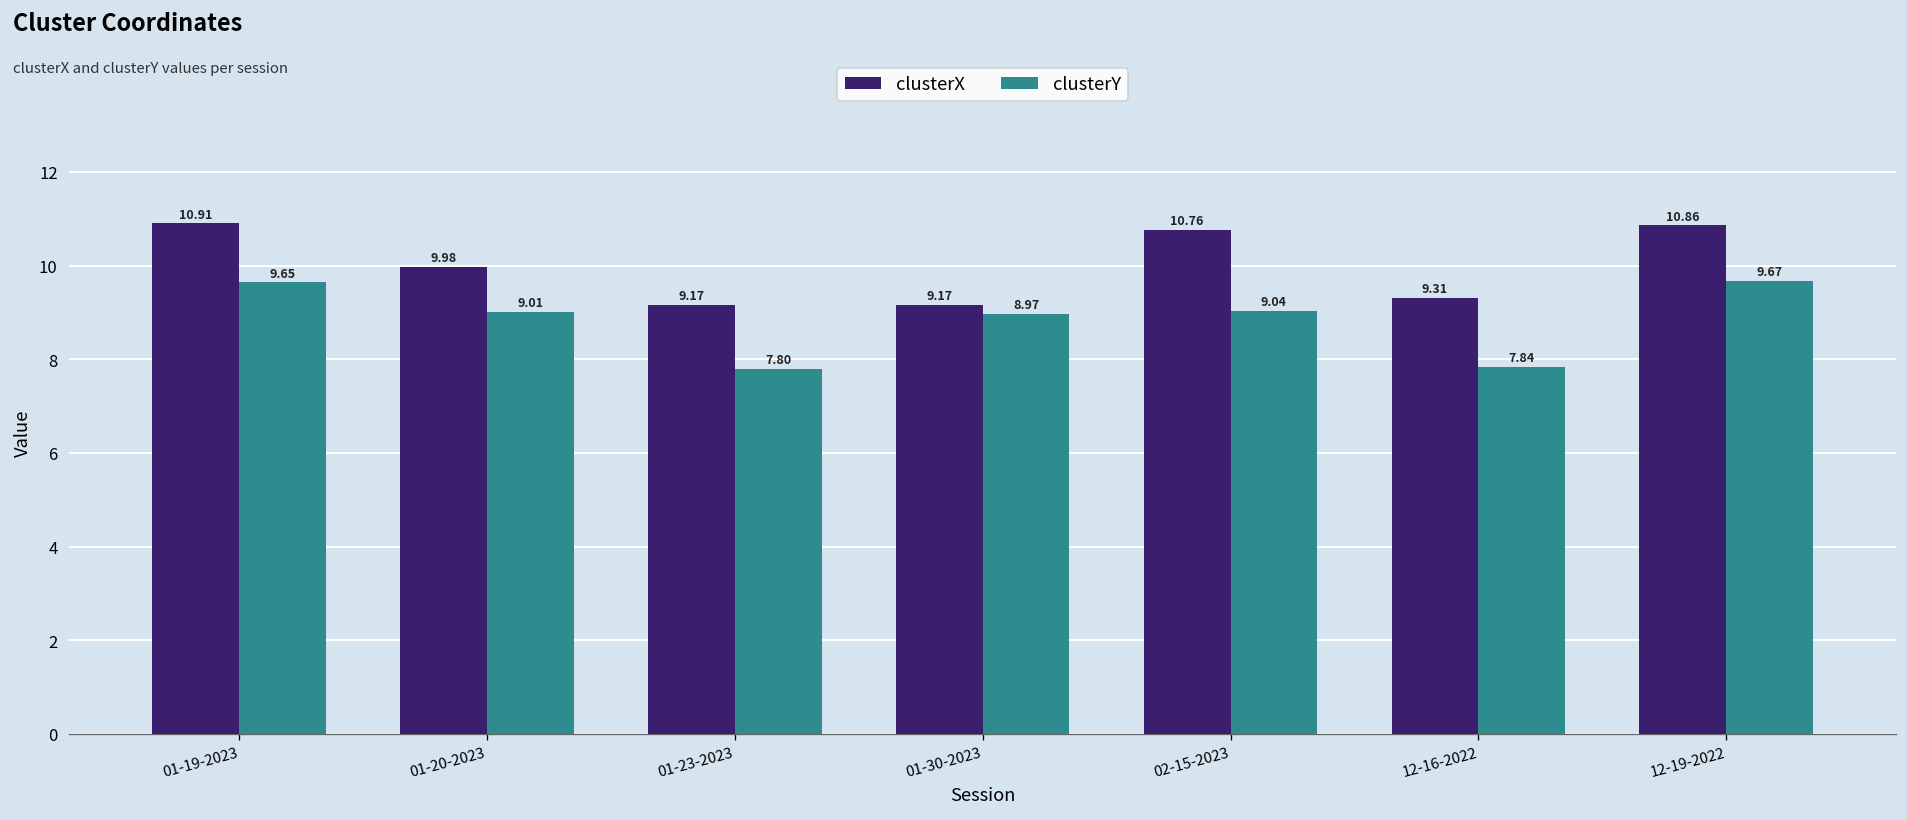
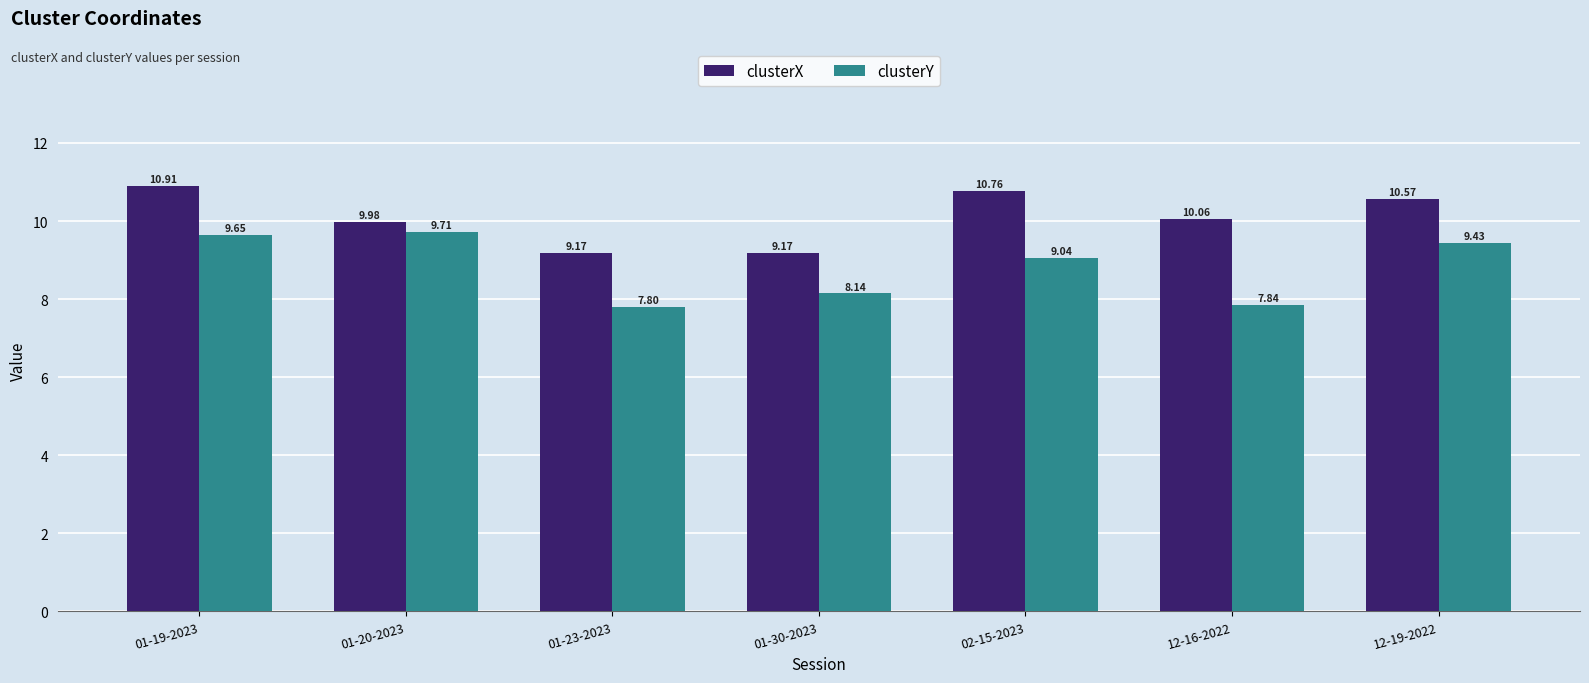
  {
    "clusterX": {
      "01-19-2023": 10.91,
      "01-20-2023": 9.98,
      "01-23-2023": 9.17,
      "01-30-2023": 9.17,
      "02-15-2023": 10.76,
-     "12-16-2022": 9.31,
-     "12-19-2022": 10.86
+     "12-16-2022": 10.06,
+     "12-19-2022": 10.57
    },
    "clusterY": {
      "01-19-2023": 9.65,
-     "01-20-2023": 9.01,
+     "01-20-2023": 9.71,
      "01-23-2023": 7.80,
-     "01-30-2023": 8.97,
+     "01-30-2023": 8.14,
      "02-15-2023": 9.04,
      "12-16-2022": 7.84,
-     "12-19-2022": 9.67
+     "12-19-2022": 9.43
    }
  }
